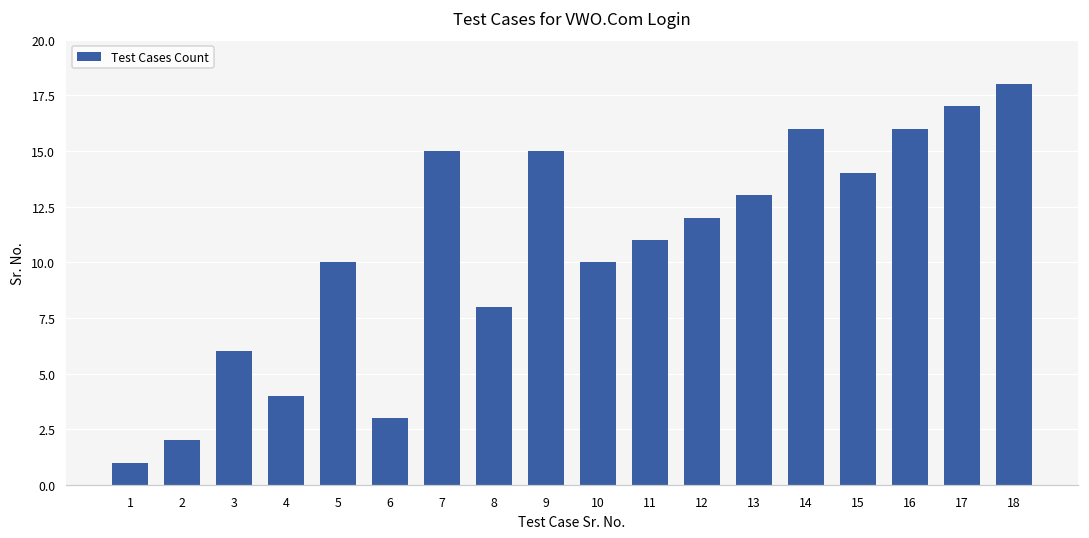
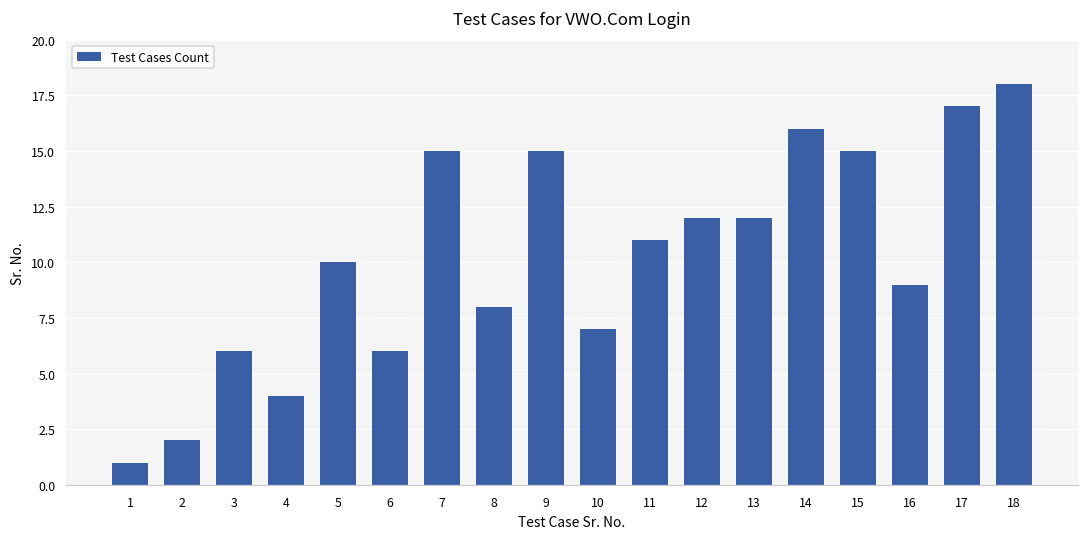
  {
    "1": 1,
    "2": 2,
    "3": 6,
    "4": 4,
    "5": 10,
-   "6": 3,
+   "6": 6,
    "7": 15,
    "8": 8,
    "9": 15,
-   "10": 10,
+   "10": 7,
    "11": 11,
    "12": 12,
-   "13": 13,
+   "13": 12,
    "14": 16,
-   "15": 14,
-   "16": 16,
+   "15": 15,
+   "16": 9,
    "17": 17,
    "18": 18
  }
